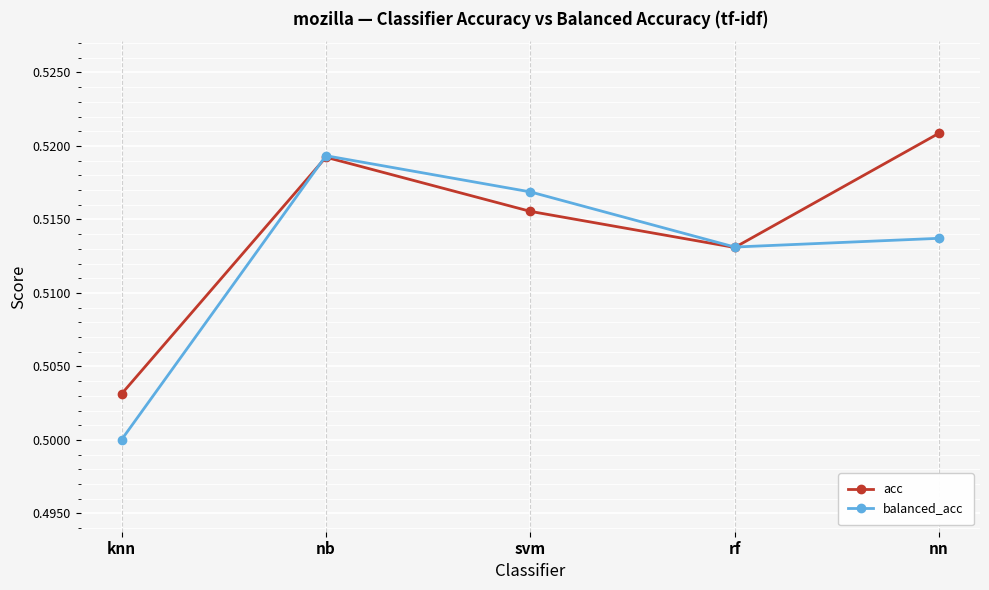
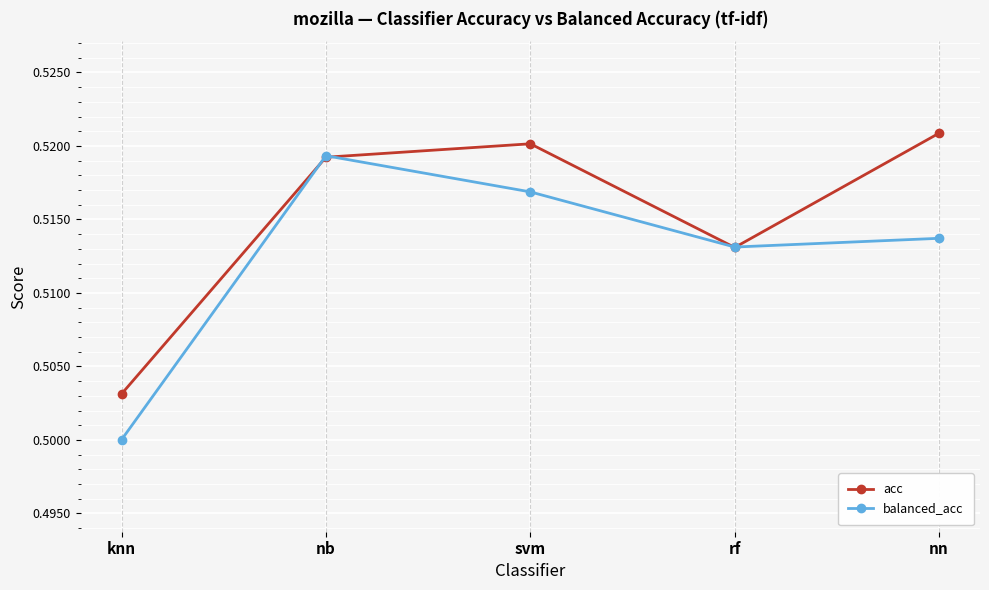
  {
    "acc": {
      "knn": 0.5031,
-     "svm": 0.5155,
+     "svm": 0.5201,
      "nn": 0.5209
    },
    "balanced_acc": {
      "knn": 0.5000,
      "svm": 0.5169,
      "nn": 0.5137
    }
  }
